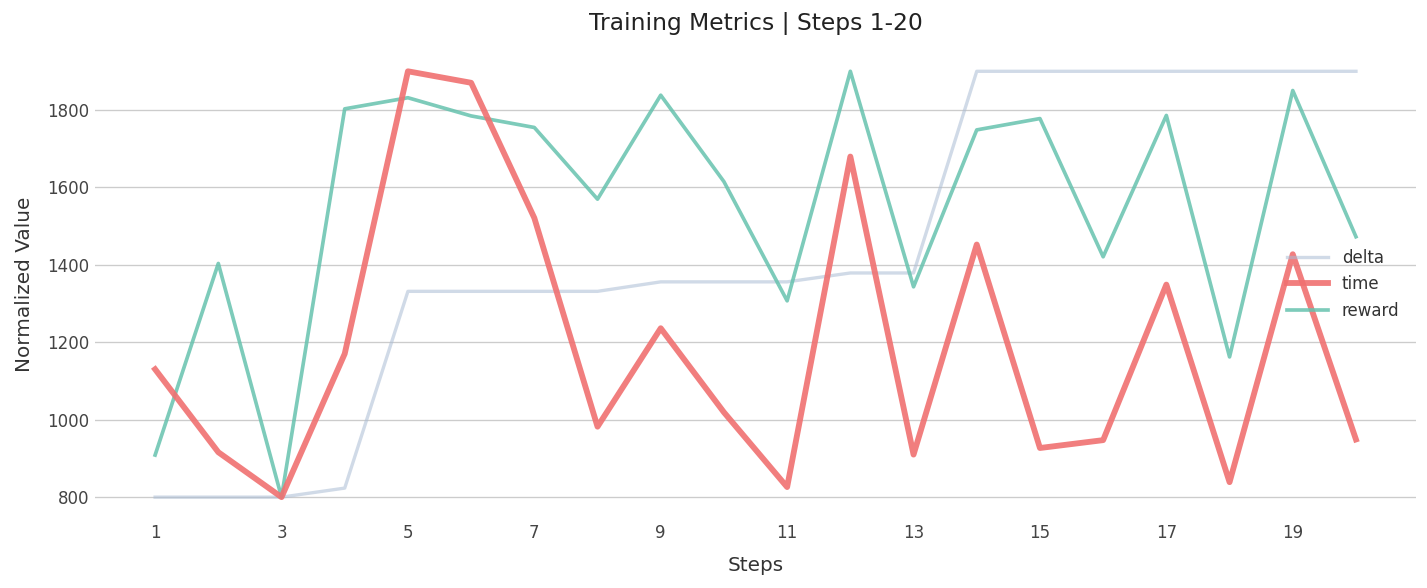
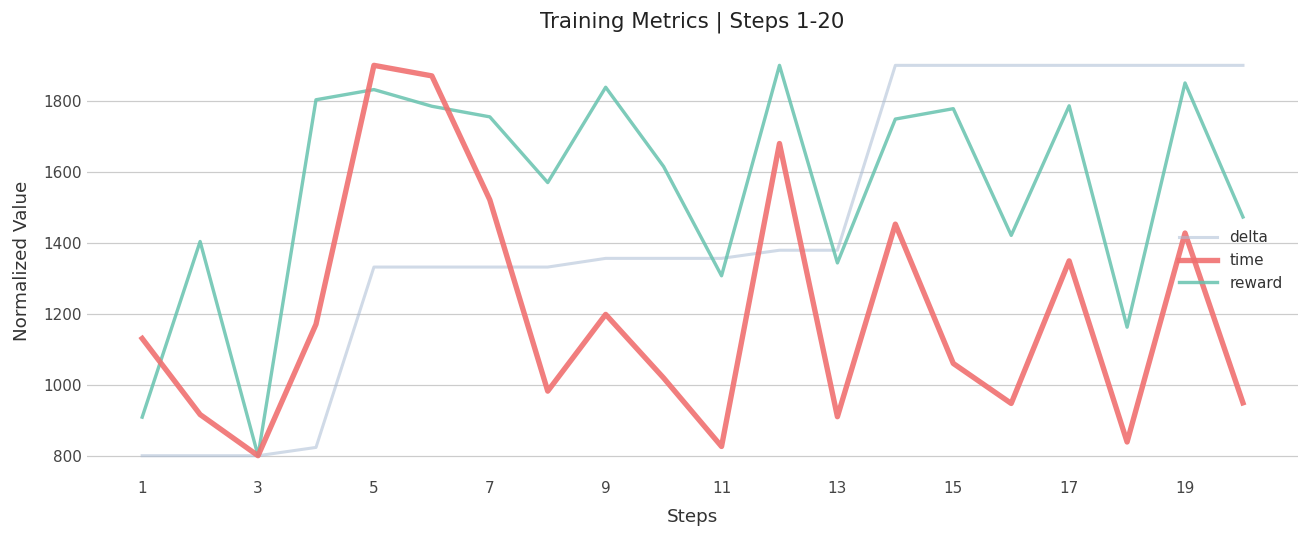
  {
    "delta": {
      "1": 800,
      "5": 1330,
      "7": 1330,
      "9": 1360,
      "11": 1360,
      "13": 1380,
      "15": 1900,
      "17": 1900,
      "19": 1900
    },
    "time": {
      "1": 1130,
      "5": 1900,
      "7": 1520,
-     "9": 1240,
+     "9": 1200,
      "11": 830,
      "13": 910,
-     "15": 930,
+     "15": 1060,
      "17": 1350,
      "19": 1430
    },
    "reward": {
      "1": 910,
      "5": 1830,
      "7": 1750,
      "9": 1840,
      "11": 1310,
      "13": 1340,
      "15": 1780,
      "17": 1790,
      "19": 1850
    }
  }
